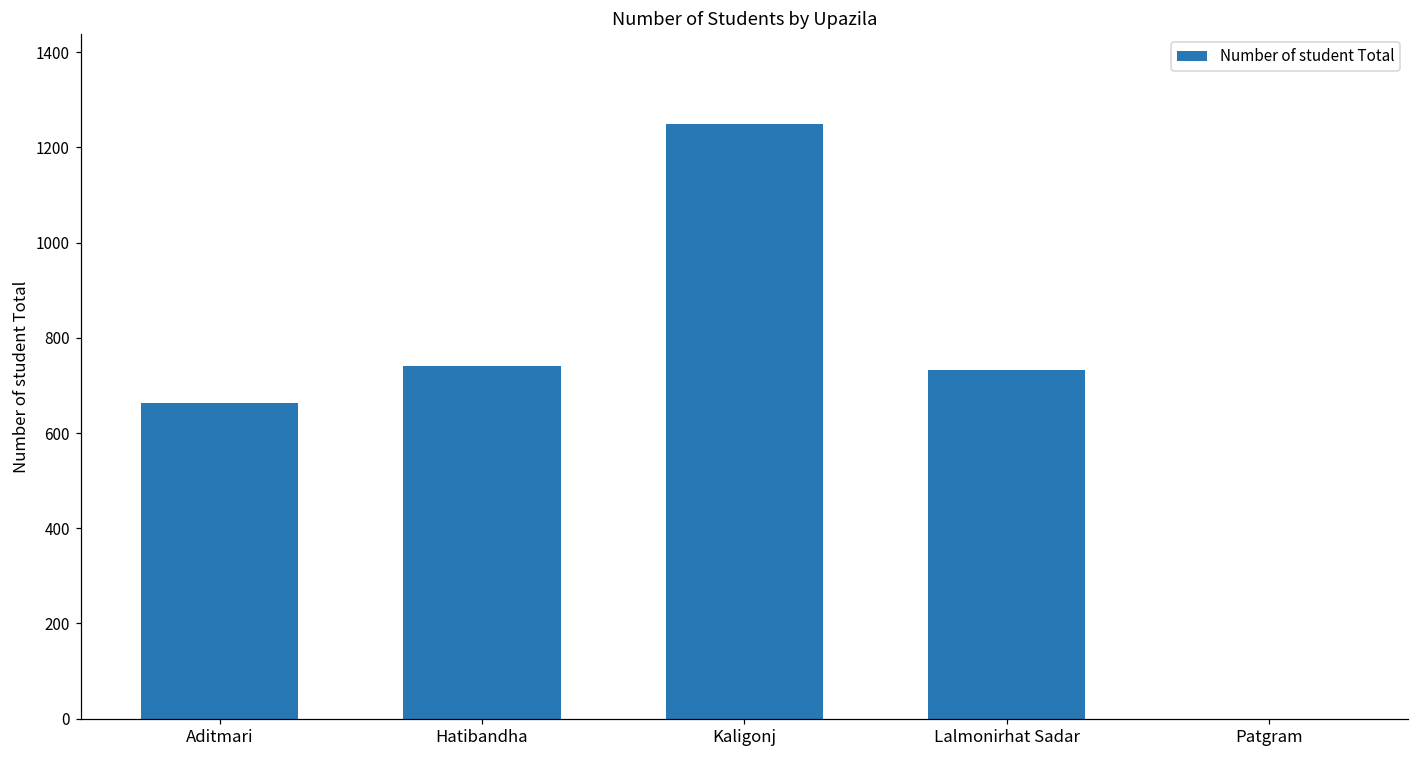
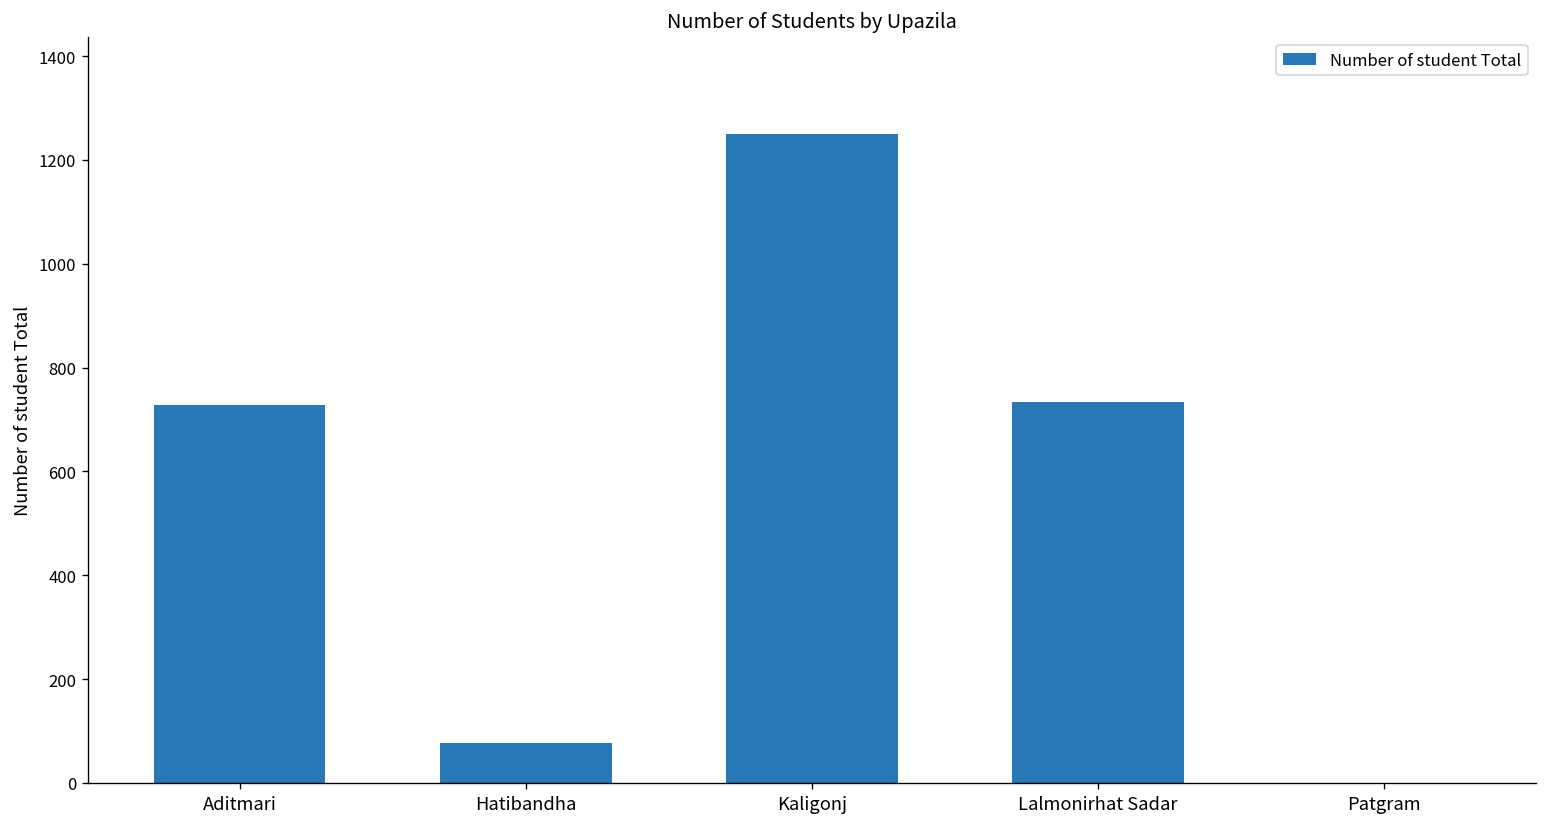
  {
-   "Aditmari": 660,
-   "Hatibandha": 740,
+   "Aditmari": 730,
+   "Hatibandha": 80,
    "Kaligonj": 1250,
    "Lalmonirhat Sadar": 730,
    "Patgram": 0
  }
